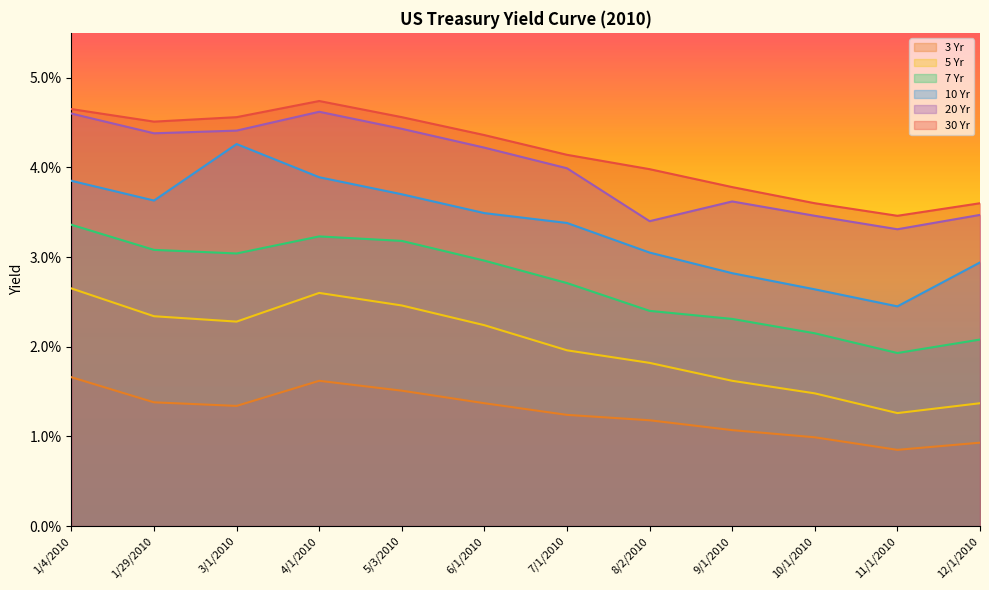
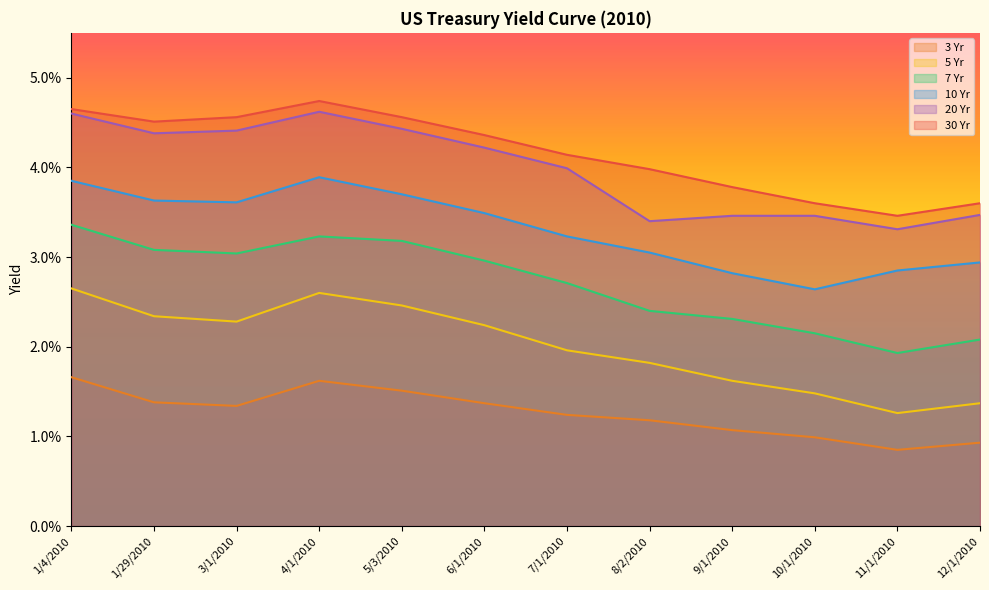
  {
    "7 Yr": {
      "1/4/2010": "3.4%",
      "1/29/2010": "3.1%",
      "3/1/2010": "3.0%",
      "4/1/2010": "3.2%",
      "5/3/2010": "3.2%",
      "6/1/2010": "3.0%",
      "7/1/2010": "2.7%",
      "8/2/2010": "2.4%",
      "9/1/2010": "2.3%",
      "10/1/2010": "2.2%",
      "11/1/2010": "1.9%",
      "12/1/2010": "2.1%"
    },
    "10 Yr": {
      "1/4/2010": "3.9%",
      "1/29/2010": "3.6%",
-     "3/1/2010": "4.3%",
+     "3/1/2010": "3.6%",
      "4/1/2010": "3.9%",
      "5/3/2010": "3.7%",
      "6/1/2010": "3.5%",
-     "7/1/2010": "3.4%",
+     "7/1/2010": "3.2%",
      "8/2/2010": "3.1%",
      "9/1/2010": "2.8%",
      "10/1/2010": "2.6%",
-     "11/1/2010": "2.5%",
+     "11/1/2010": "2.9%",
      "12/1/2010": "2.9%"
    },
    "20 Yr": {
      "1/4/2010": "4.6%",
      "1/29/2010": "4.4%",
      "3/1/2010": "4.4%",
      "4/1/2010": "4.6%",
      "5/3/2010": "4.4%",
      "6/1/2010": "4.2%",
      "7/1/2010": "4.0%",
      "8/2/2010": "3.4%",
-     "9/1/2010": "3.6%",
+     "9/1/2010": "3.5%",
      "10/1/2010": "3.5%",
      "11/1/2010": "3.3%",
      "12/1/2010": "3.5%"
    }
  }
